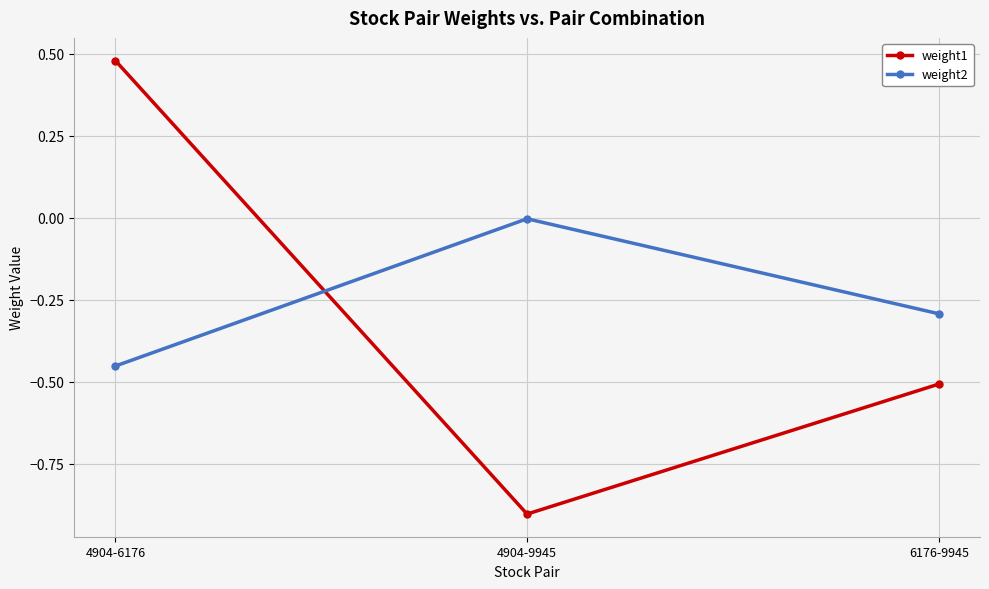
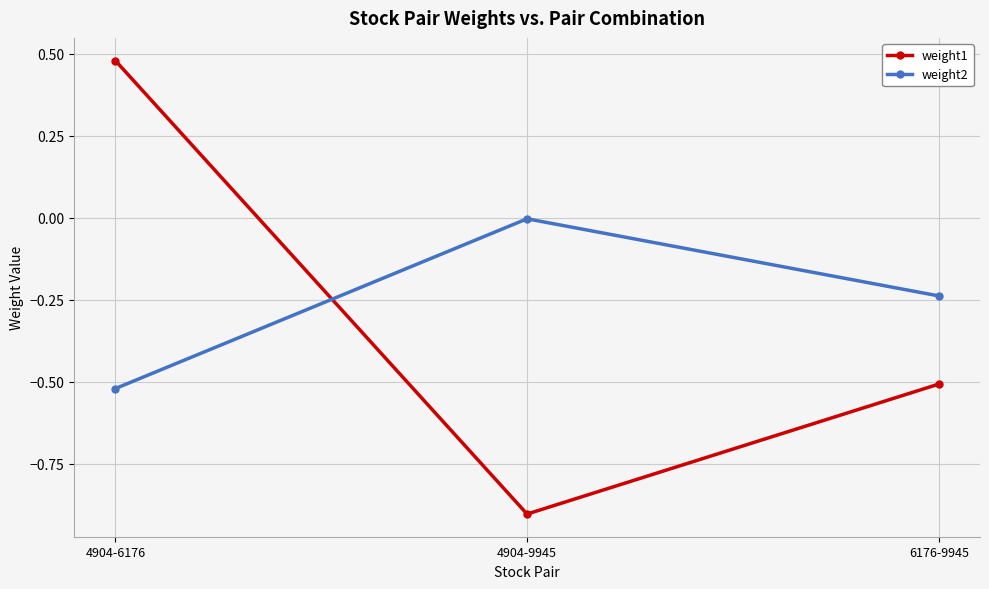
  {
    "weight1": {
      "4904-6176": 0.48,
      "4904-9945": -0.90,
      "6176-9945": -0.51
    },
    "weight2": {
-     "4904-6176": -0.45,
+     "4904-6176": -0.52,
      "4904-9945": 0.00,
-     "6176-9945": -0.29
+     "6176-9945": -0.24
    }
  }
